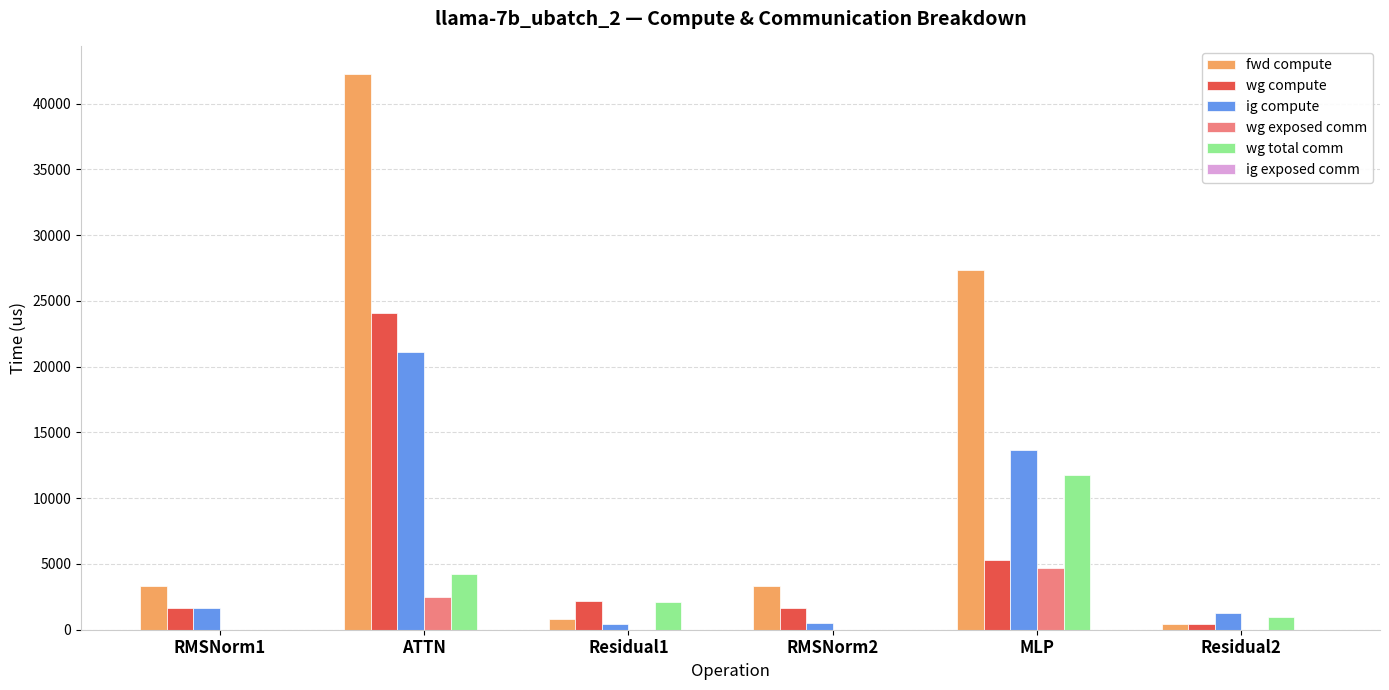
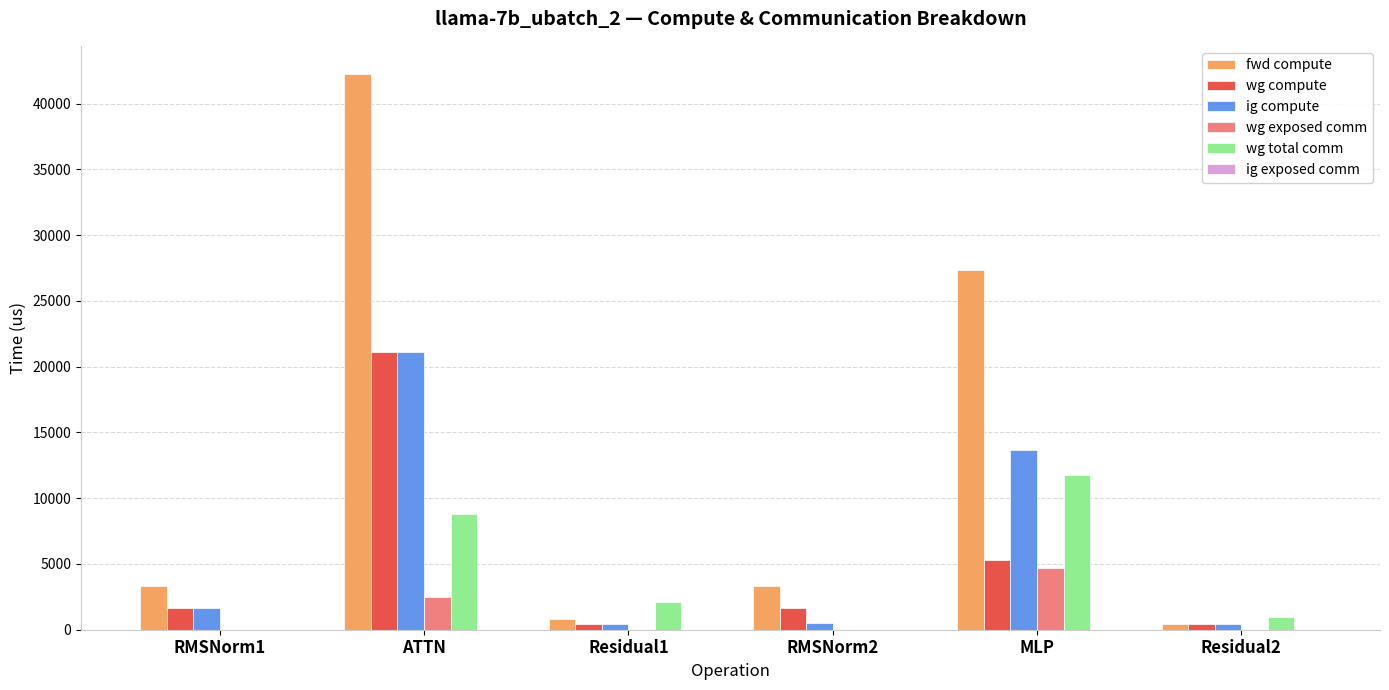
  {
    "wg compute": {
      "RMSNorm1": 1700,
-     "ATTN": 24100,
-     "Residual1": 2200,
+     "ATTN": 21100,
+     "Residual1": 400,
      "RMSNorm2": 1700,
      "MLP": 5300,
      "Residual2": 400
    },
    "ig compute": {
      "RMSNorm1": 1700,
      "ATTN": 21100,
      "Residual1": 400,
      "RMSNorm2": 500,
      "MLP": 13700,
-     "Residual2": 1300
+     "Residual2": 400
    },
    "wg total comm": {
      "RMSNorm1": 0,
-     "ATTN": 4200,
+     "ATTN": 8800,
      "Residual1": 2100,
      "RMSNorm2": 0,
      "MLP": 11800,
      "Residual2": 1000
    },
    "ig exposed comm": {
      "RMSNorm1": 0,
      "ATTN": 0,
      "Residual1": 0,
      "RMSNorm2": 0,
      "MLP": 0,
      "Residual2": 0
    }
  }
